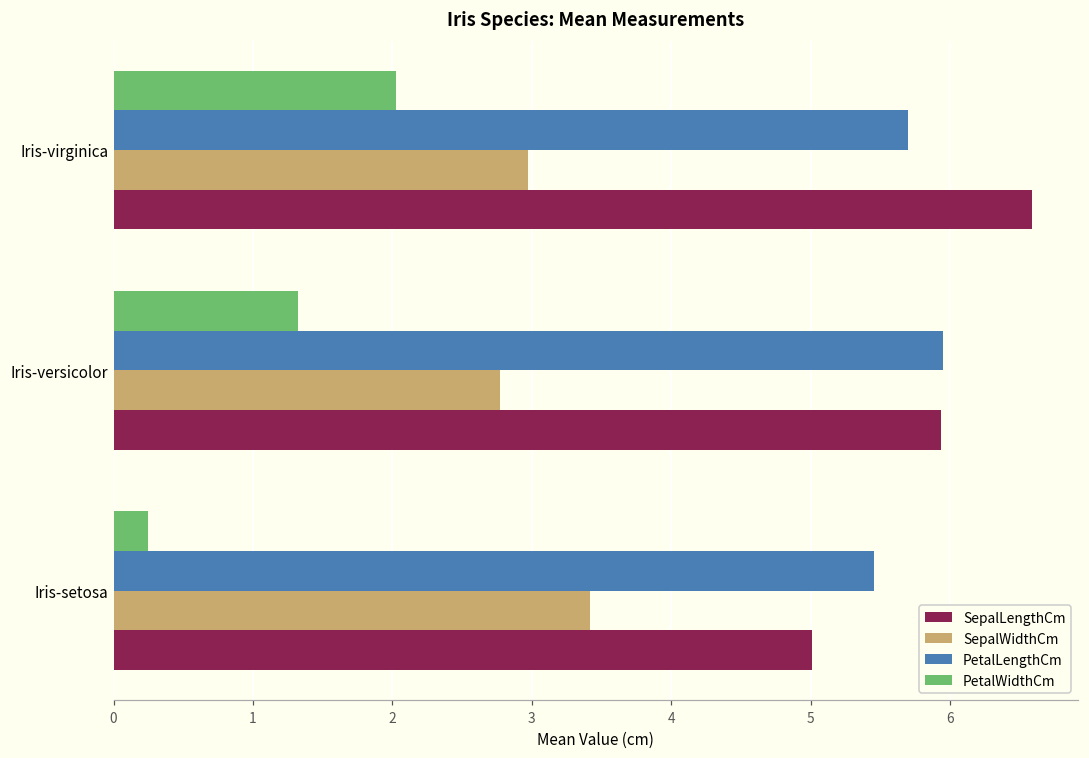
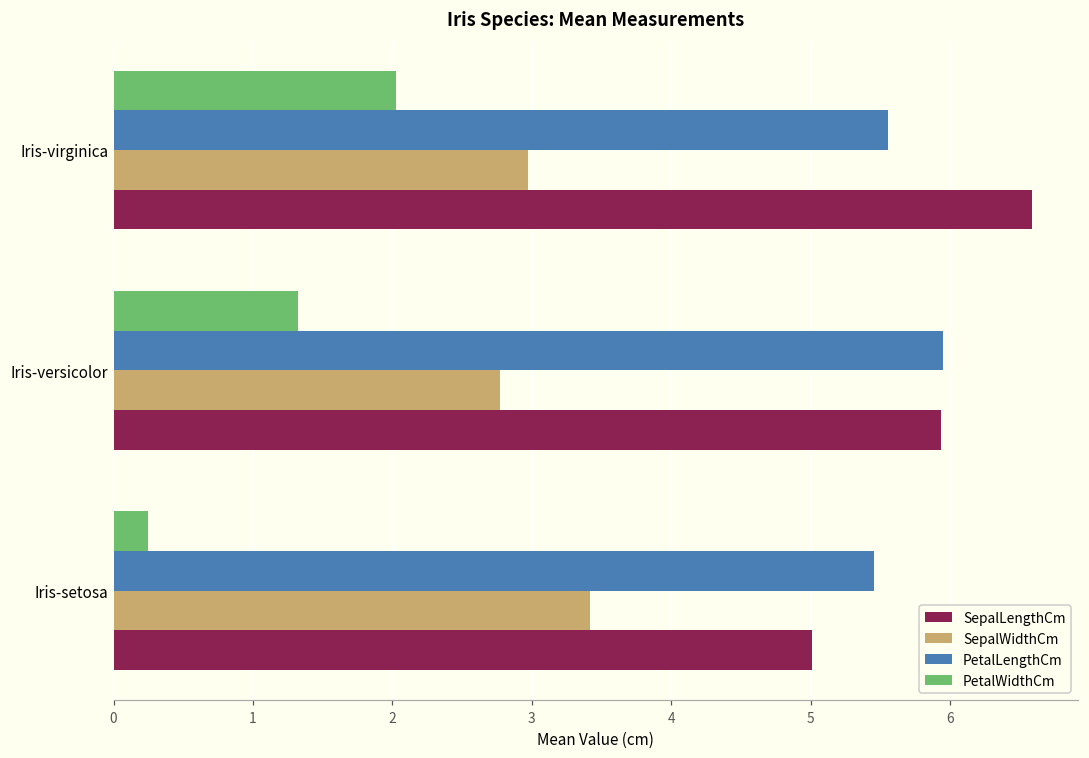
  {
    "SepalLengthCm": {
      "Iris-virginica": 6.59,
      "Iris-versicolor": 5.94,
      "Iris-setosa": 5.01
    },
    "SepalWidthCm": {
      "Iris-virginica": 2.97,
      "Iris-versicolor": 2.77,
      "Iris-setosa": 3.42
    },
    "PetalLengthCm": {
-     "Iris-virginica": 5.70,
+     "Iris-virginica": 5.55,
      "Iris-versicolor": 5.95,
      "Iris-setosa": 5.46
    },
    "PetalWidthCm": {
      "Iris-virginica": 2.03,
      "Iris-versicolor": 1.33,
      "Iris-setosa": 0.24
    }
  }
